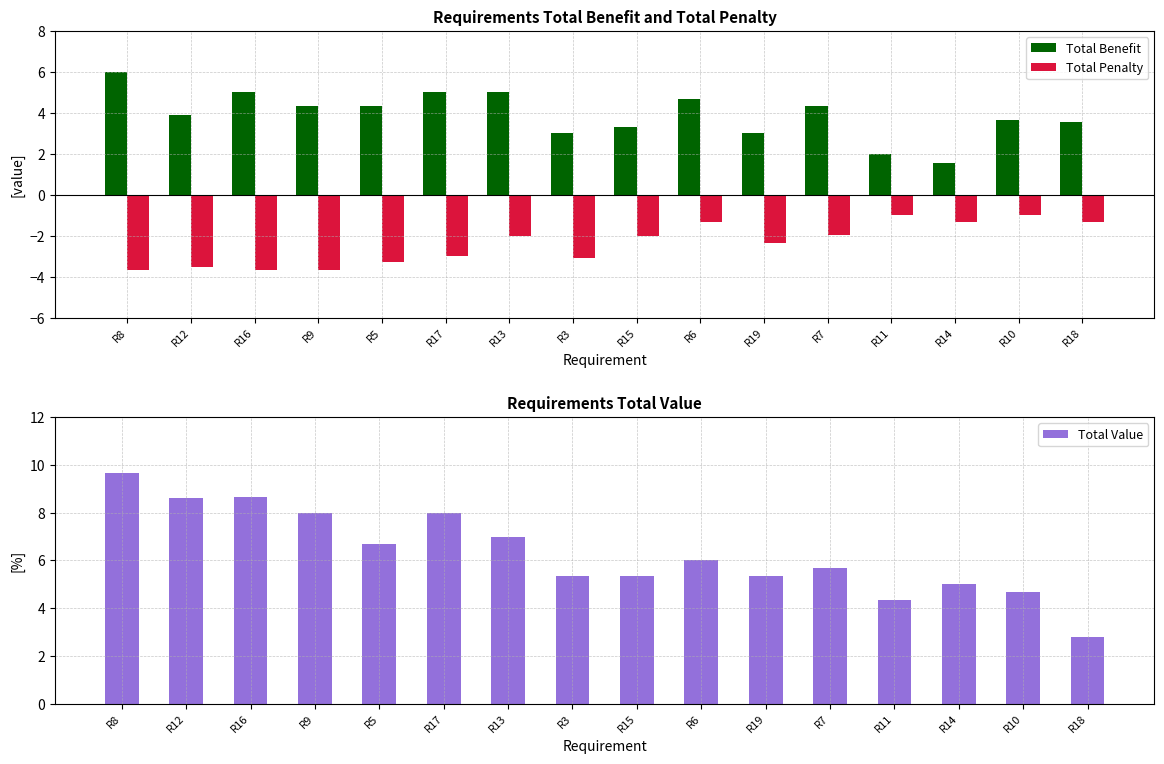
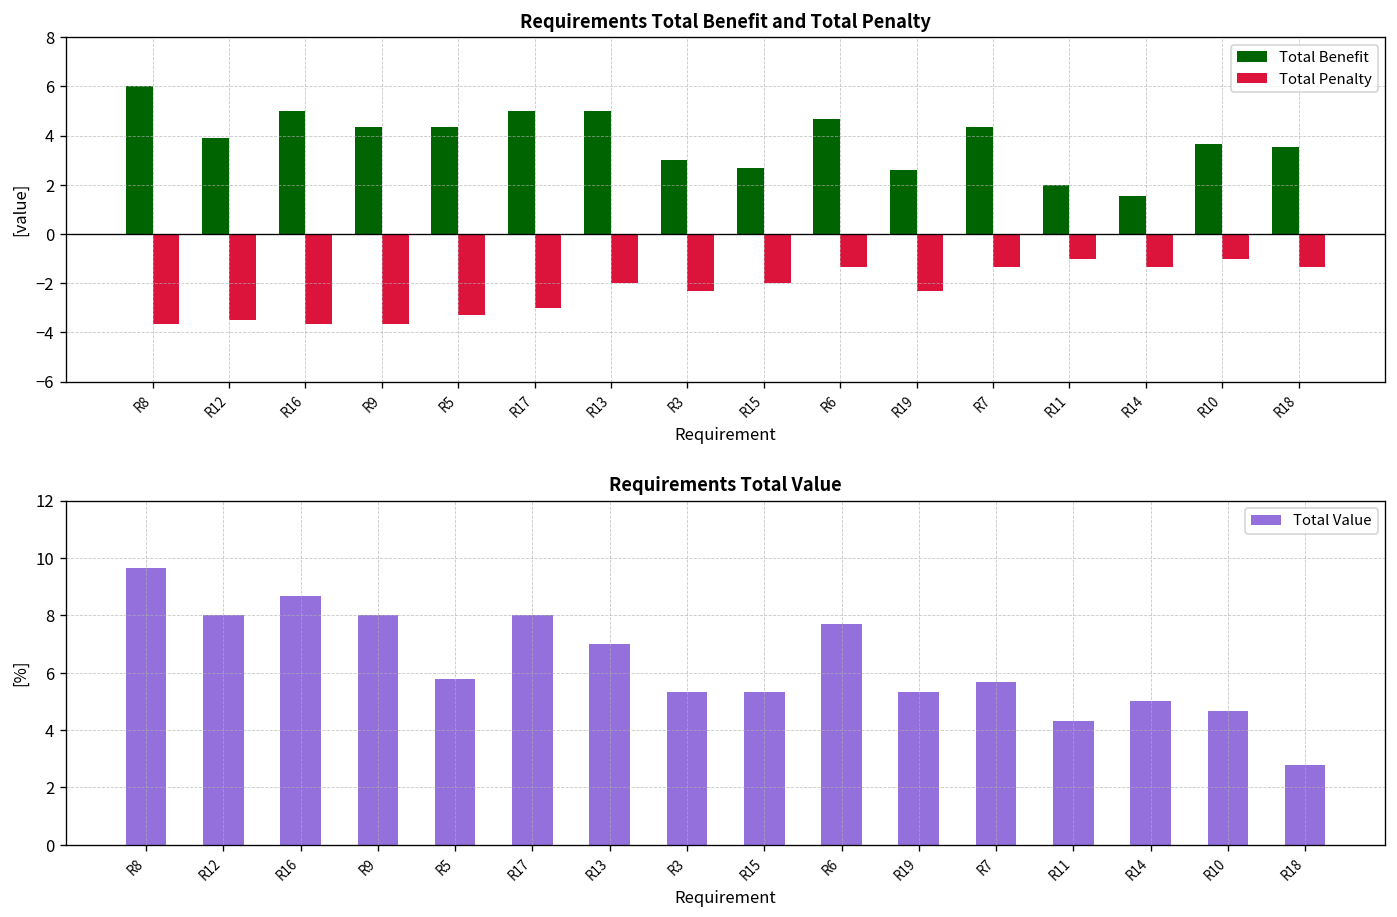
  {
    "Requirements Total Benefit and Total Penalty": {
      "Total Benefit": {
        "R8": 6.0,
        "R12": 3.9,
        "R16": 5.0,
        "R9": 4.3,
        "R5": 4.3,
        "R17": 5.0,
        "R13": 5.0,
        "R3": 3.0,
-       "R15": 3.3,
+       "R15": 2.7,
        "R6": 4.7,
-       "R19": 3.0,
+       "R19": 2.6,
        "R7": 4.3,
        "R11": 2.0,
        "R14": 1.6,
        "R10": 3.7,
        "R18": 3.6
      },
      "Total Penalty": {
        "R8": -3.7,
        "R12": -3.5,
        "R16": -3.7,
        "R9": -3.7,
        "R5": -3.3,
        "R17": -3.0,
        "R13": -2.0,
-       "R3": -3.1,
+       "R3": -2.3,
        "R15": -2.0,
        "R6": -1.3,
        "R19": -2.3,
-       "R7": -2.0,
+       "R7": -1.3,
        "R11": -1.0,
        "R14": -1.3,
        "R10": -1.0,
        "R18": -1.3
      }
    },
    "Requirements Total Value": {
      "R8": 9.7,
-     "R12": 8.6,
+     "R12": 8.0,
      "R16": 8.7,
      "R9": 8.0,
-     "R5": 6.7,
+     "R5": 5.8,
      "R17": 8.0,
      "R13": 7.0,
      "R3": 5.3,
      "R15": 5.3,
-     "R6": 6.0,
+     "R6": 7.7,
      "R19": 5.3,
      "R7": 5.7,
      "R11": 4.3,
      "R14": 5.0,
      "R10": 4.7,
      "R18": 2.8
    }
  }
